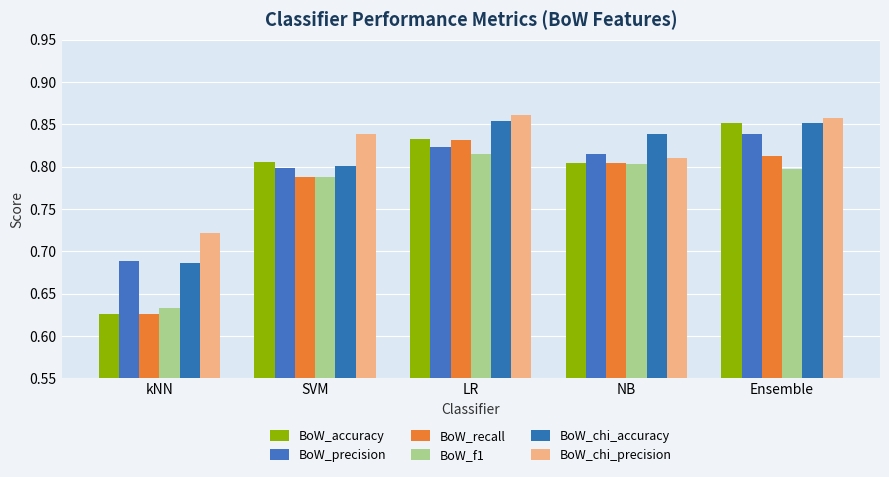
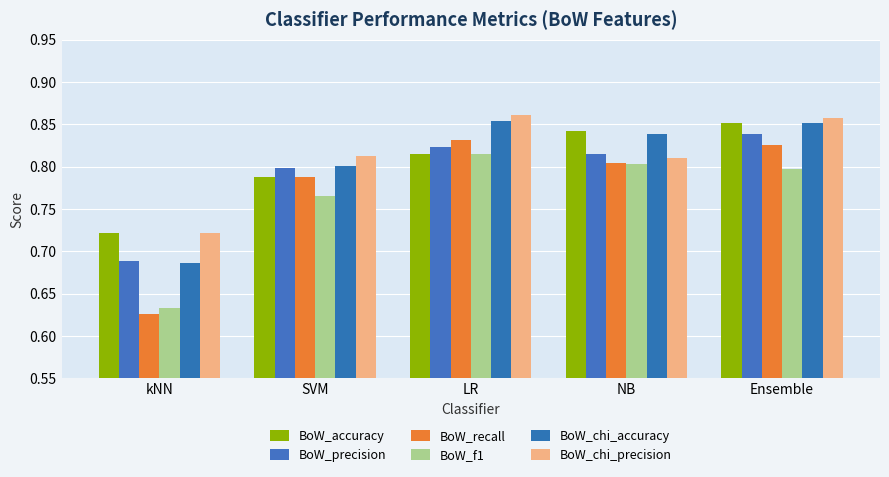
  {
    "BoW_accuracy": {
-     "kNN": 0.63,
-     "SVM": 0.81,
-     "LR": 0.83,
-     "NB": 0.80,
+     "kNN": 0.72,
+     "SVM": 0.79,
+     "LR": 0.82,
+     "NB": 0.84,
      "Ensemble": 0.85
    },
    "BoW_recall": {
      "kNN": 0.63,
      "SVM": 0.79,
      "LR": 0.83,
      "NB": 0.80,
-     "Ensemble": 0.81
+     "Ensemble": 0.83
    },
    "BoW_f1": {
      "kNN": 0.63,
-     "SVM": 0.79,
+     "SVM": 0.76,
      "LR": 0.81,
      "NB": 0.80,
      "Ensemble": 0.80
    },
    "BoW_chi_precision": {
      "kNN": 0.72,
-     "SVM": 0.84,
+     "SVM": 0.81,
      "LR": 0.86,
      "NB": 0.81,
      "Ensemble": 0.86
    }
  }
